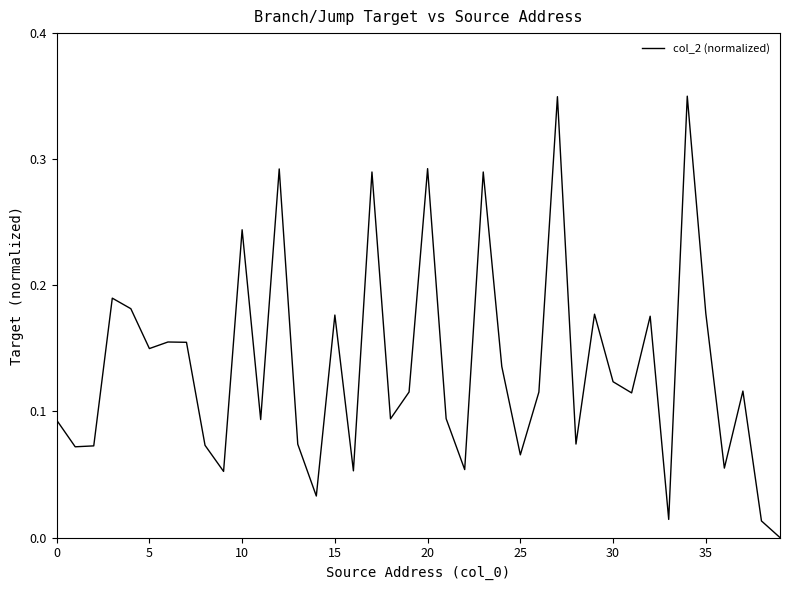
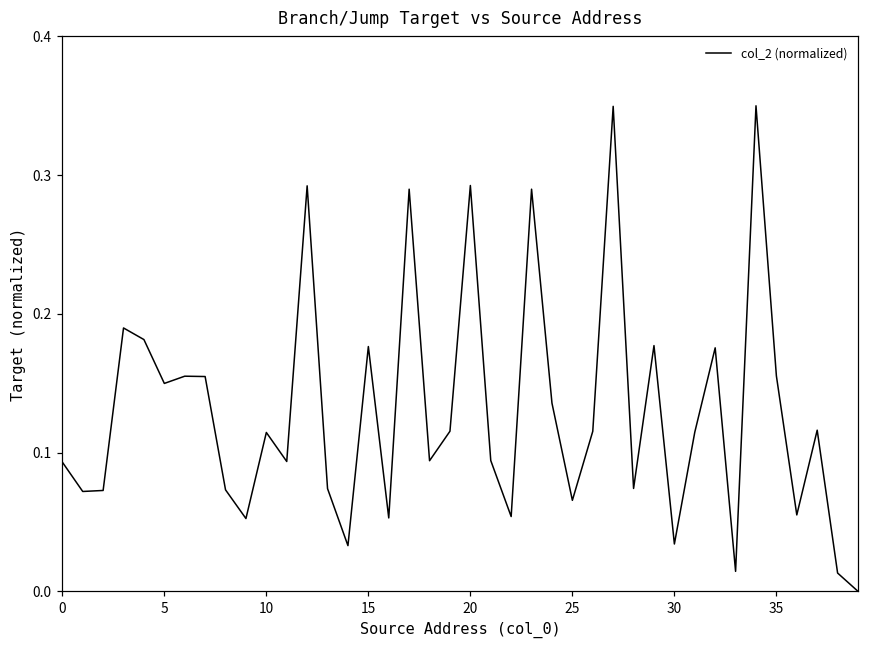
  {
    "0": 0.093,
    "5": 0.150,
-   "10": 0.244,
+   "10": 0.115,
    "15": 0.176,
    "20": 0.293,
    "25": 0.066,
-   "30": 0.124,
-   "35": 0.178
+   "30": 0.034,
+   "35": 0.155
  }
